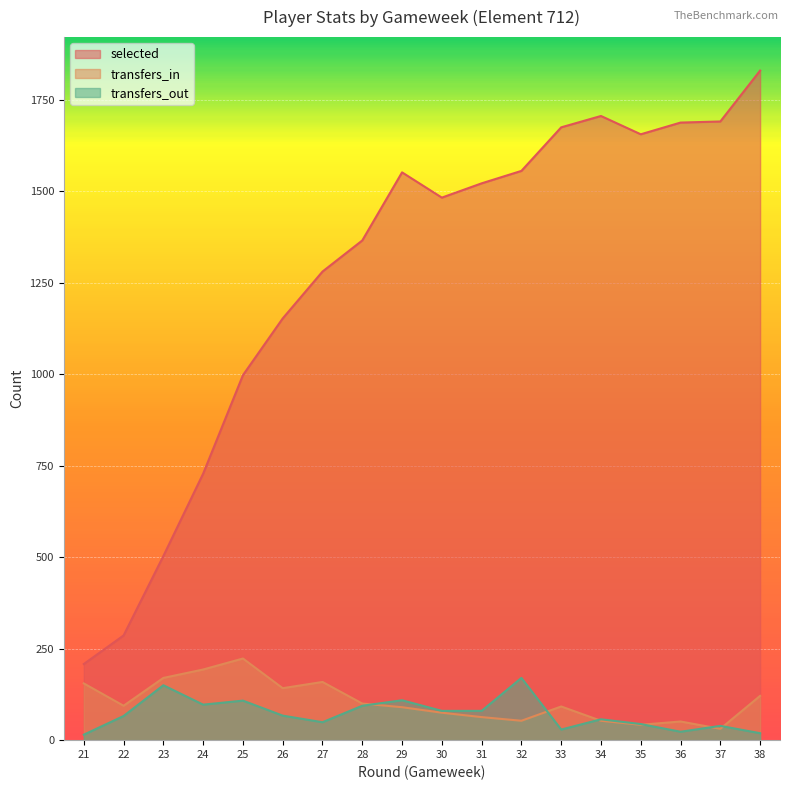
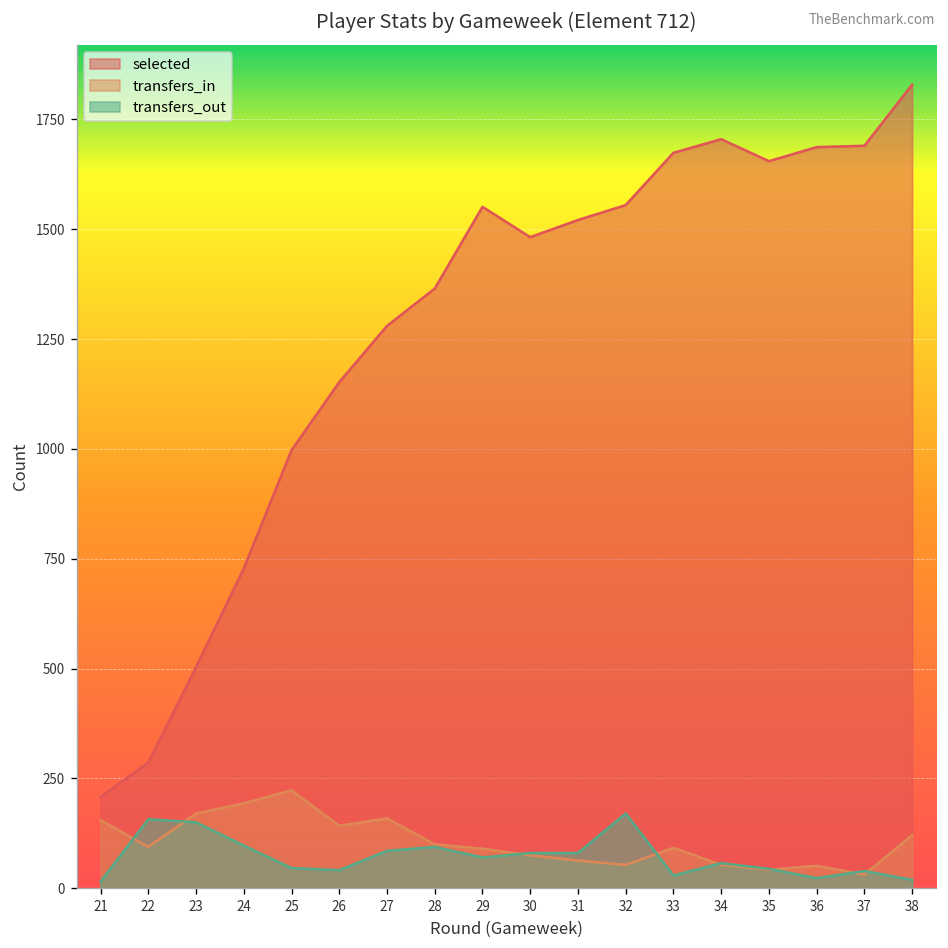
  {
    "transfers_out": {
      "21": 20,
-     "22": 70,
+     "22": 160,
      "23": 150,
      "24": 100,
-     "25": 110,
-     "26": 70,
-     "27": 50,
-     "29": 110,
+     "25": 50,
+     "26": 40,
+     "27": 90,
+     "29": 70,
      "31": 80,
      "32": 170,
      "33": 30,
      "36": 20,
      "37": 40,
      "38": 20
    }
  }
